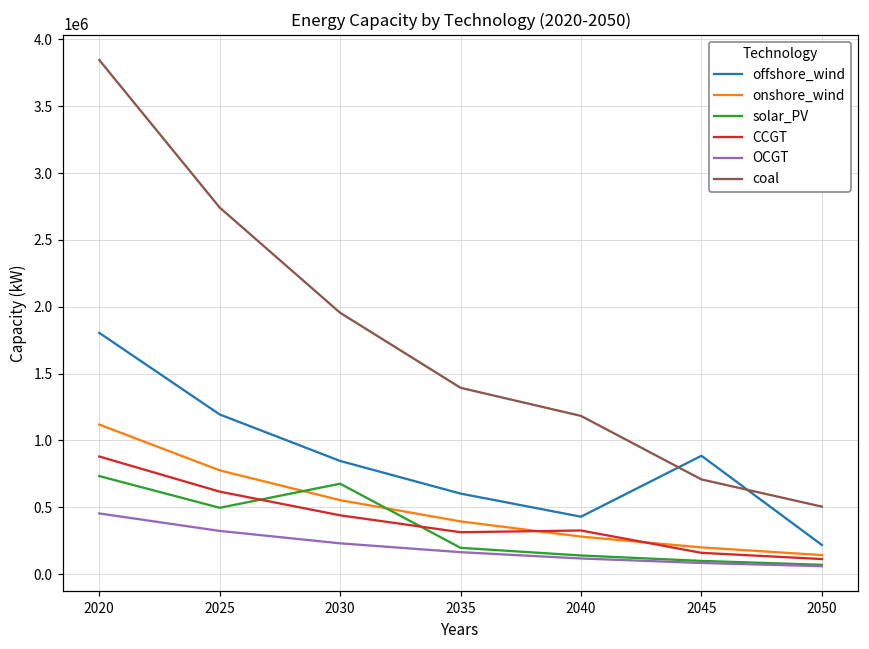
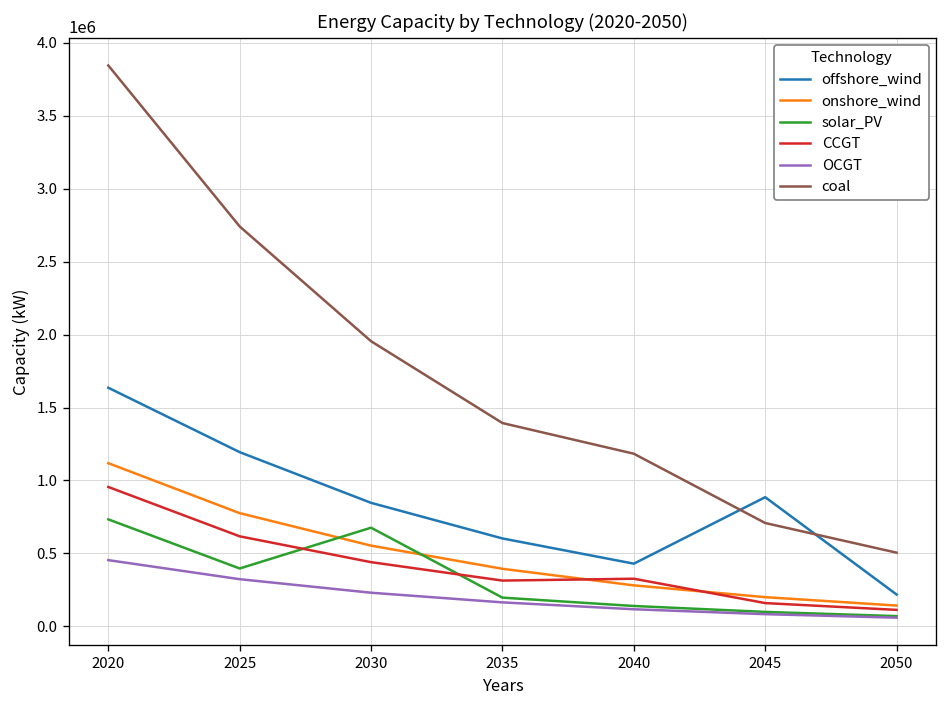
  {
    "offshore_wind": {
-     "2020": 1800000,
+     "2020": 1640000,
      "2025": 1190000,
      "2030": 850000,
      "2035": 600000,
      "2040": 430000,
      "2045": 890000,
      "2050": 220000
    },
    "onshore_wind": {
      "2020": 1120000,
      "2025": 780000,
      "2030": 550000,
      "2035": 390000,
      "2040": 280000,
      "2045": 200000,
      "2050": 140000
    },
    "solar_PV": {
      "2020": 730000,
-     "2025": 500000,
+     "2025": 400000,
      "2030": 680000,
      "2035": 200000,
      "2040": 140000
    },
    "CCGT": {
-     "2020": 880000,
+     "2020": 960000,
      "2025": 620000,
      "2030": 440000,
      "2035": 310000,
      "2040": 330000,
      "2045": 160000,
      "2050": 110000
    },
    "OCGT": {
      "2020": 450000,
      "2025": 320000,
      "2030": 230000,
      "2035": 160000,
      "2040": 120000
    },
    "coal": {
      "2020": 3850000,
      "2025": 2740000,
      "2030": 1950000,
      "2035": 1390000,
      "2040": 1180000,
      "2045": 710000,
      "2050": 510000
    }
  }
